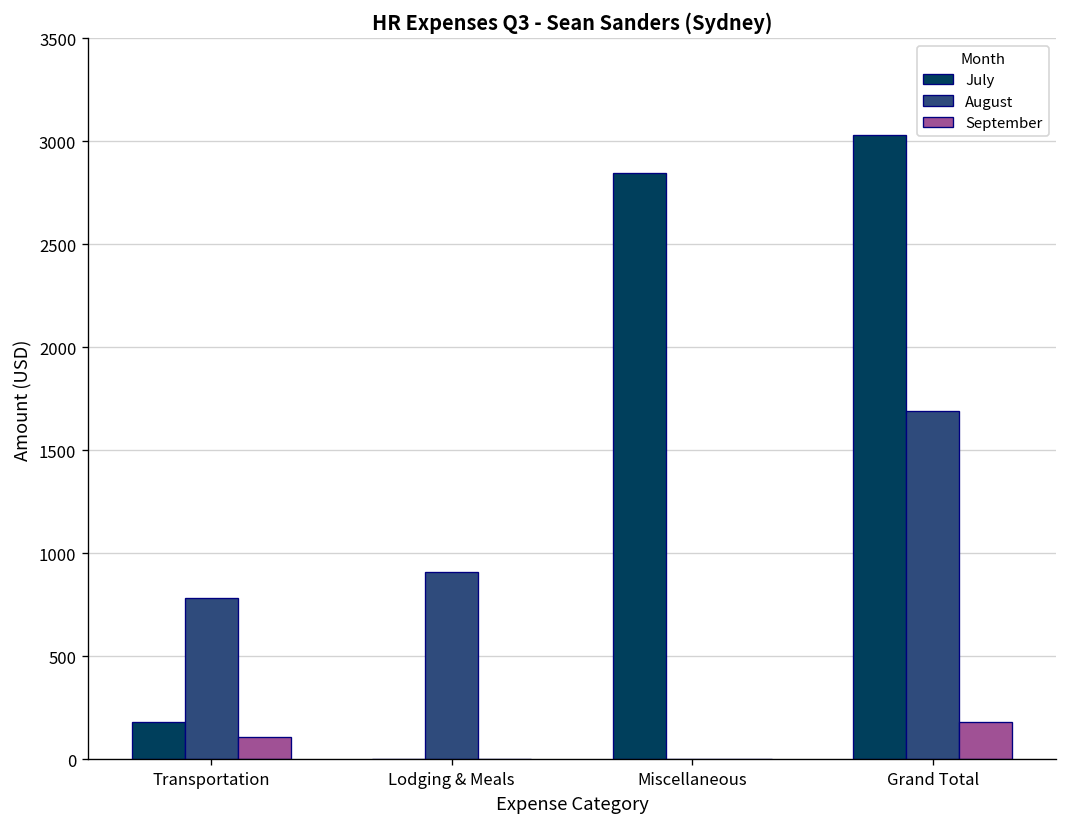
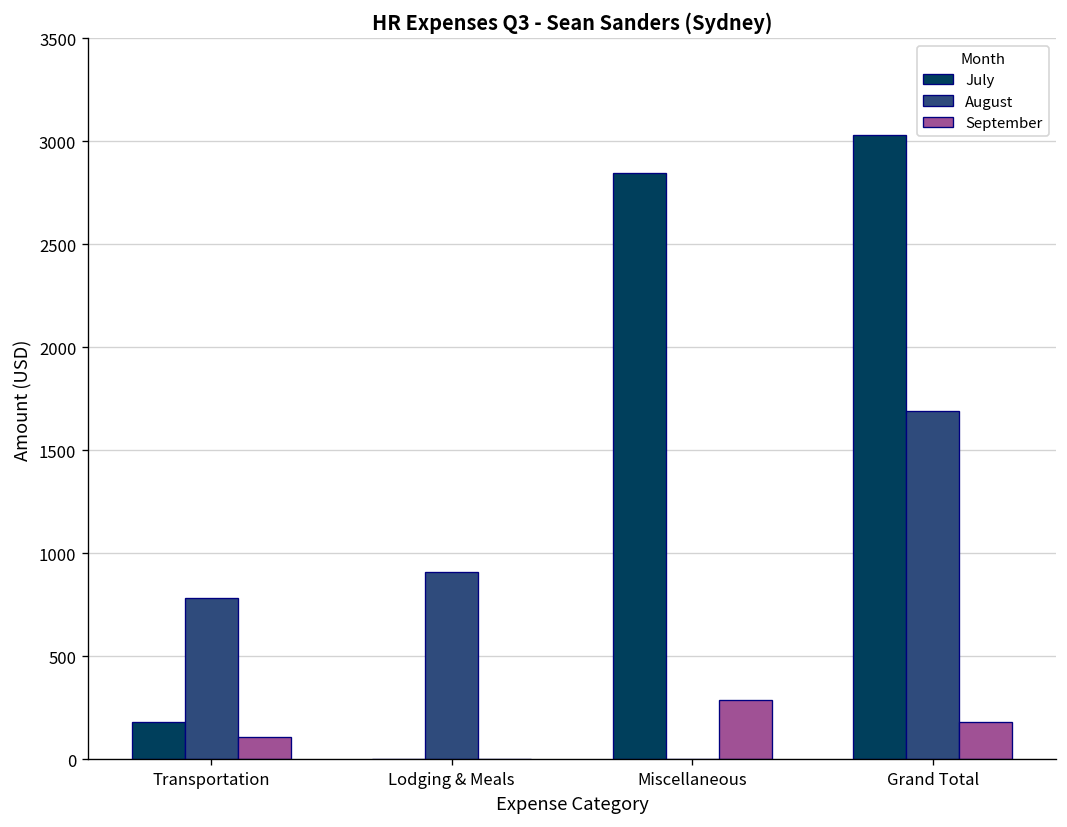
  {
    "September": {
      "Transportation": 110,
      "Lodging & Meals": 0,
-     "Miscellaneous": 0,
+     "Miscellaneous": 290,
      "Grand Total": 180
    }
  }
